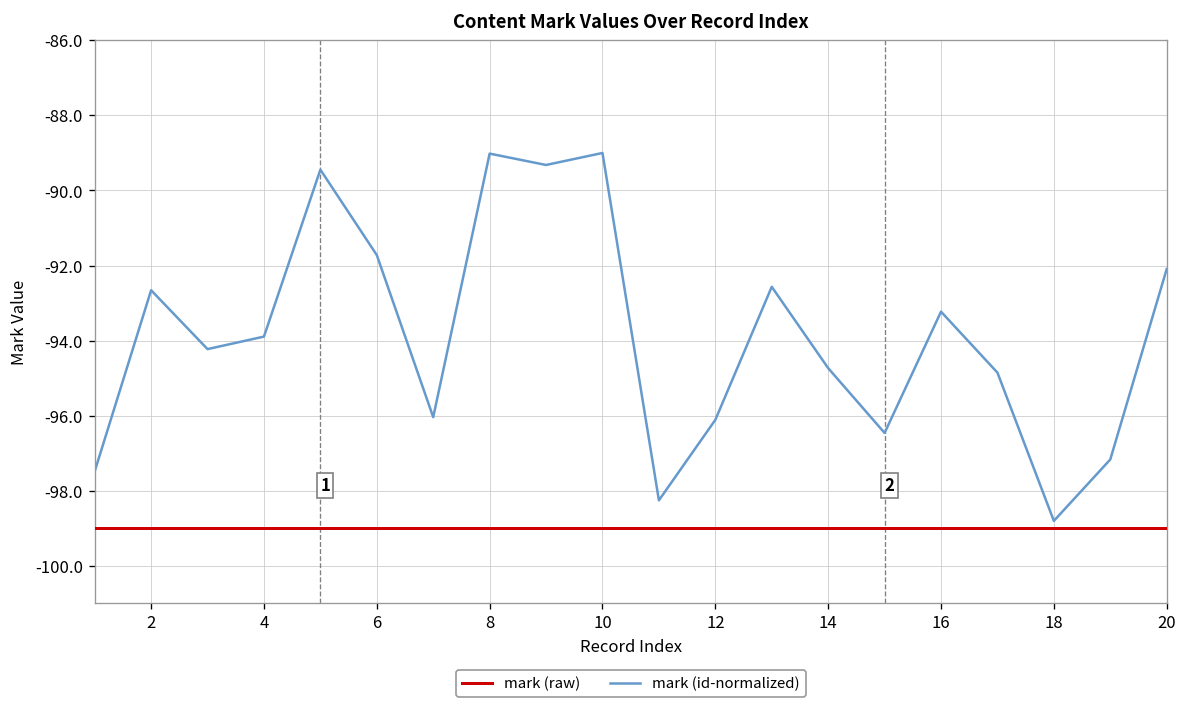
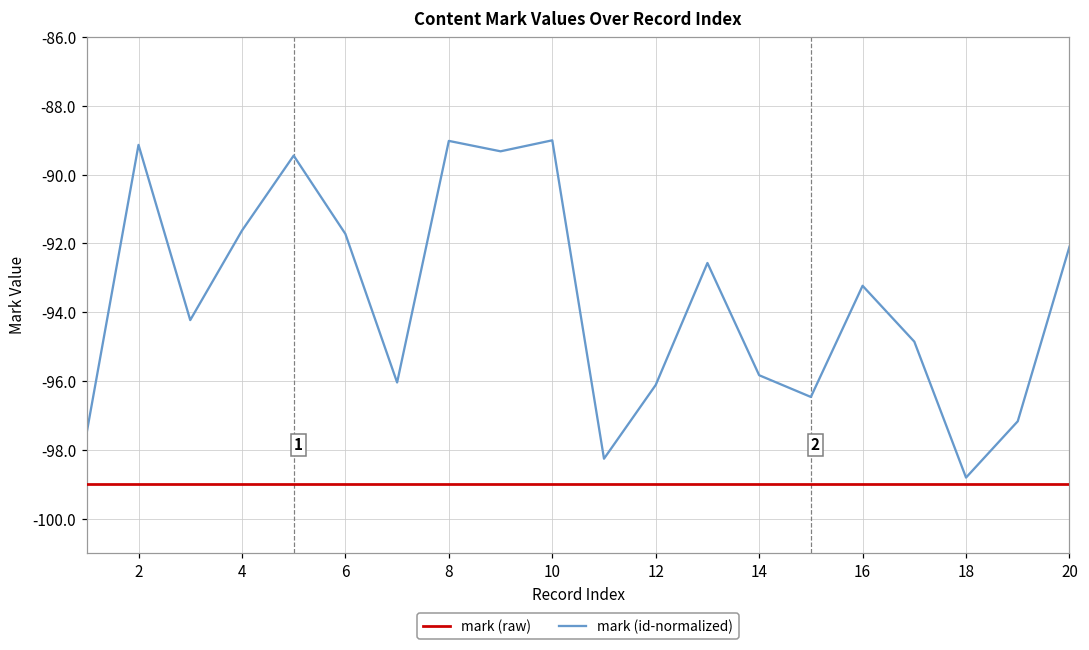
  {
    "mark (raw)": {
      "2": -99.0,
      "4": -99.0,
      "6": -99.0,
      "8": -99.0,
      "10": -99.0,
      "12": -99.0,
      "14": -99.0,
      "16": -99.0,
      "18": -99.0,
      "20": -99.0
    },
    "mark (id-normalized)": {
-     "2": -92.7,
-     "4": -93.9,
+     "2": -89.1,
+     "4": -91.6,
      "6": -91.7,
      "8": -89.0,
      "10": -89.0,
      "12": -96.1,
-     "14": -94.7,
+     "14": -95.8,
      "16": -93.2,
      "18": -98.8,
      "20": -92.1
    }
  }
